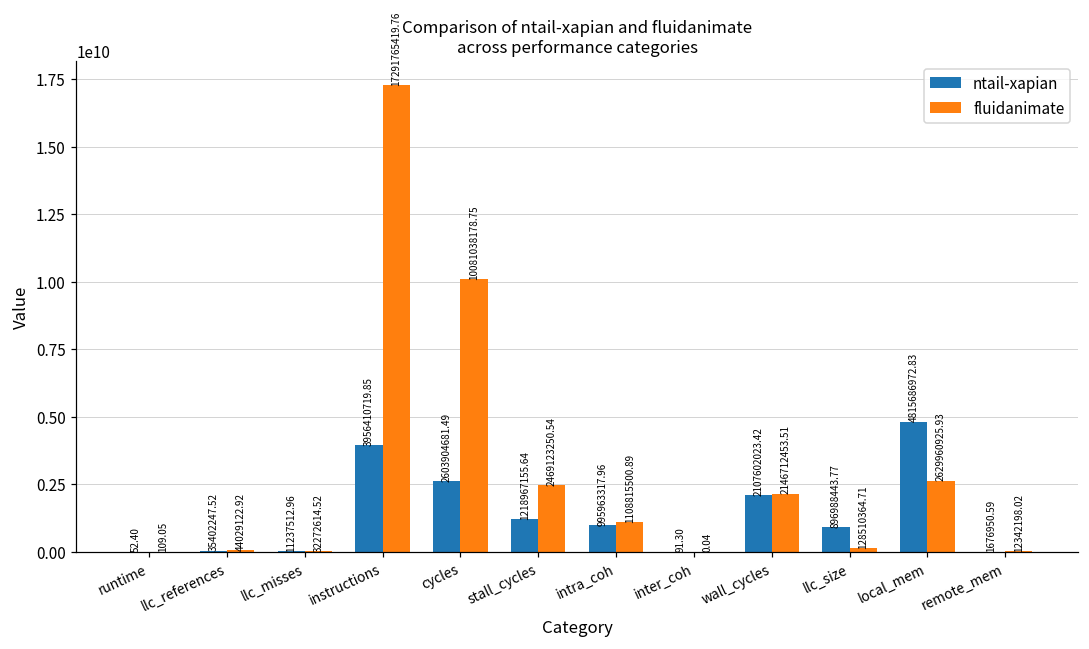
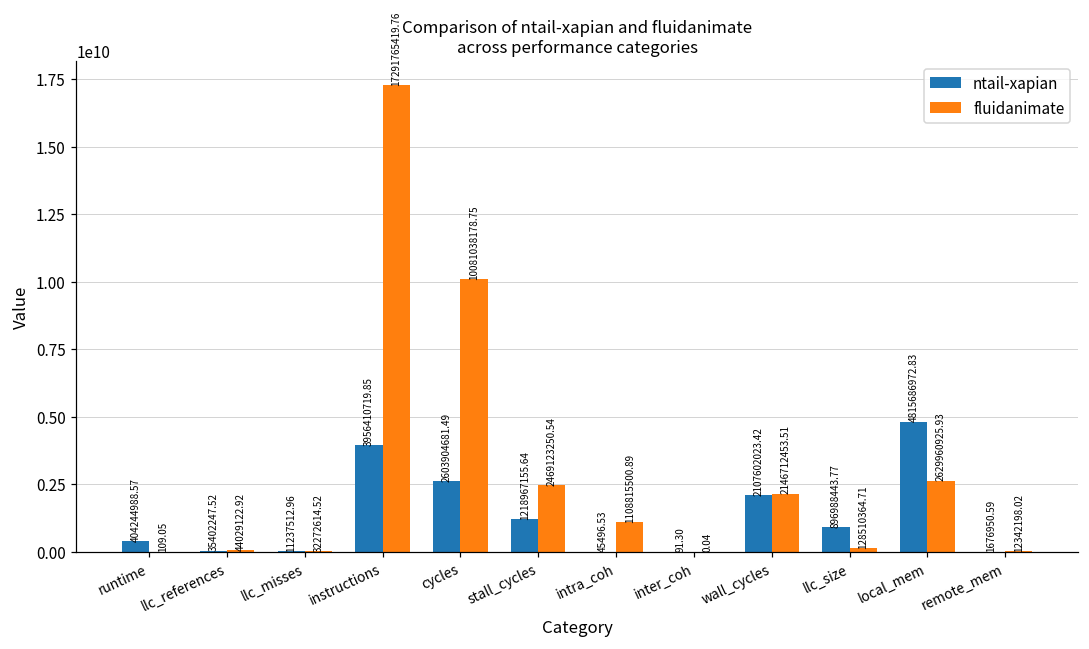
  {
    "ntail-xapian": {
-     "runtime": 52.40,
+     "runtime": 404244988.57,
      "llc_references": 35402247.52,
      "llc_misses": 11237512.96,
      "instructions": 3956410719.85,
      "cycles": 2603904681.49,
      "stall_cycles": 1218967155.64,
-     "intra_coh": 995963317.96,
+     "intra_coh": 45496.53,
      "inter_coh": 91.30,
      "wall_cycles": 2107602023.42,
      "llc_size": 896988443.77,
      "local_mem": 4815686972.83,
      "remote_mem": 1676950.59
    },
    "fluidanimate": {
      "runtime": 109.05,
      "llc_references": 44029122.92,
      "llc_misses": 32272614.52,
      "instructions": 17291765419.76,
      "cycles": 10081038178.75,
      "stall_cycles": 2469123250.54,
      "intra_coh": 1108815500.89,
      "inter_coh": 0.04,
      "wall_cycles": 2146712453.51,
      "llc_size": 128510364.71,
      "local_mem": 2629960925.93,
      "remote_mem": 12342198.02
    }
  }
